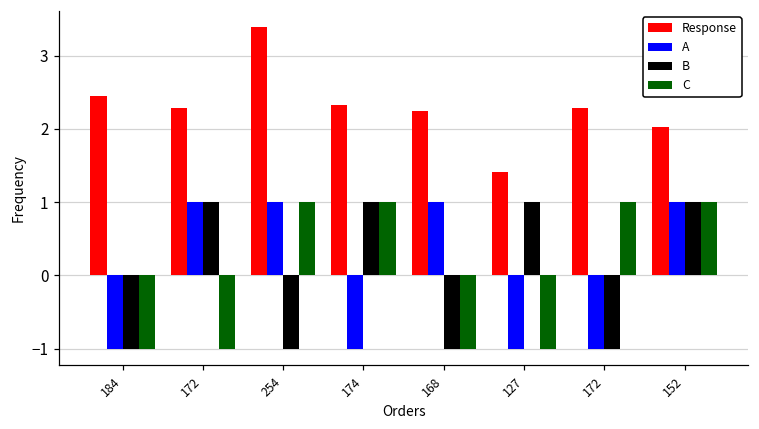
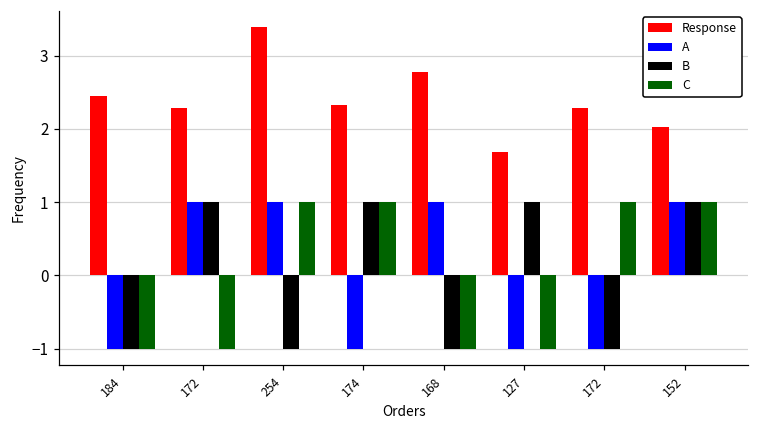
  {
    "Response": {
      "184": 2.5,
      "254": 3.4,
      "174": 2.3,
-     "168": 2.2,
-     "127": 1.4,
+     "168": 2.8,
+     "127": 1.7,
      "152": 2.0
    },
    "A": {
      "184": -1.0,
      "254": 1.0,
      "174": -1.0,
      "168": 1.0,
      "127": -1.0,
      "152": 1.0
    },
    "B": {
      "184": -1.0,
      "254": -1.0,
      "174": 1.0,
      "168": -1.0,
      "127": 1.0,
      "152": 1.0
    },
    "C": {
      "184": -1.0,
      "254": 1.0,
      "174": 1.0,
      "168": -1.0,
      "127": -1.0,
      "152": 1.0
    }
  }
